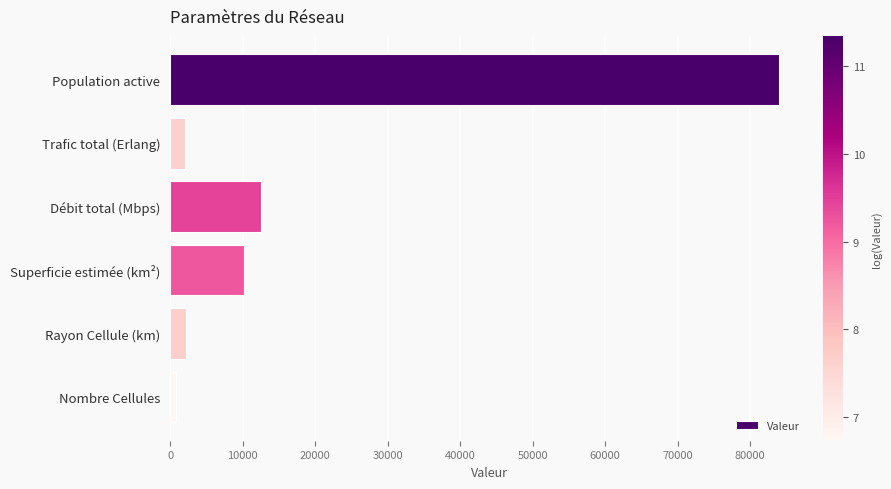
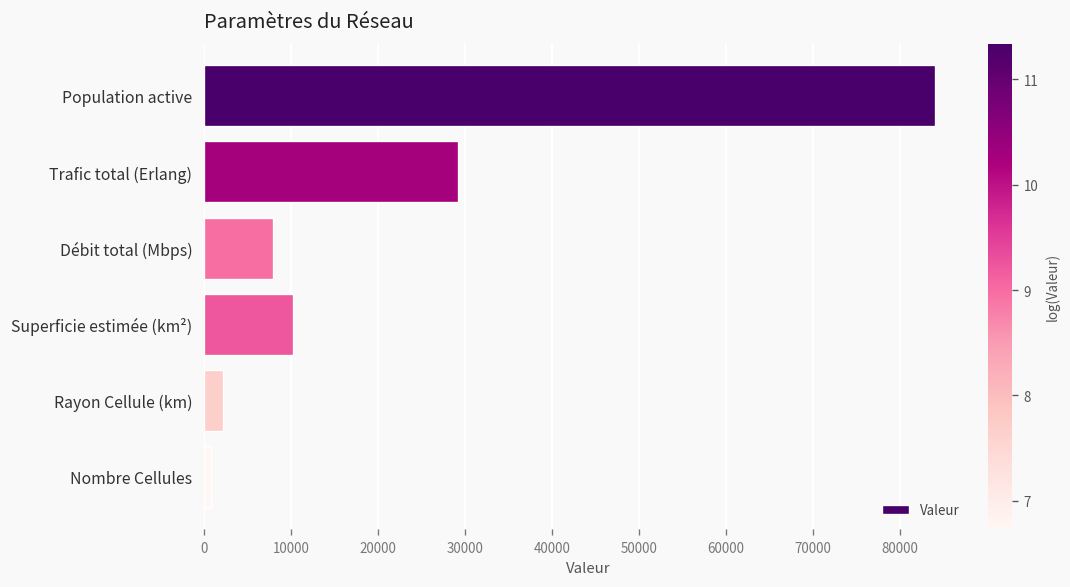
  {
    "Population active": 84000,
-   "Trafic total (Erlang)": 2000,
-   "Débit total (Mbps)": 13000,
+   "Trafic total (Erlang)": 29000,
+   "Débit total (Mbps)": 8000,
    "Superficie estimée (km²)": 10000,
    "Rayon Cellule (km)": 2000,
    "Nombre Cellules": 1000
  }
